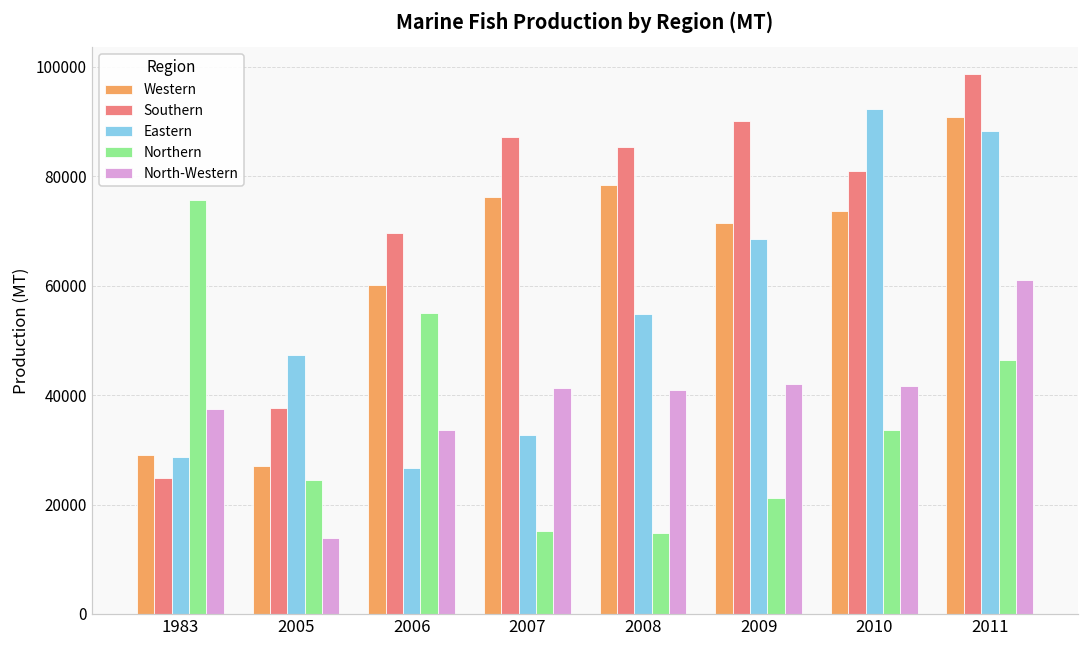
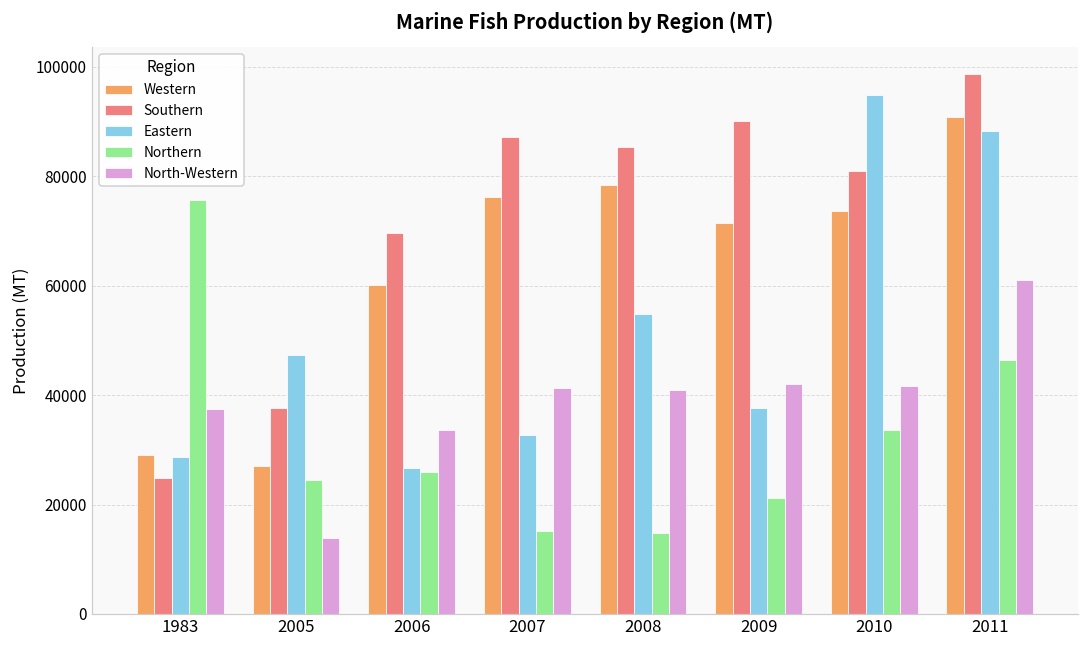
  {
    "Eastern": {
      "1983": 29000,
      "2005": 47000,
      "2006": 27000,
      "2007": 33000,
      "2008": 55000,
-     "2009": 68000,
-     "2010": 92000,
+     "2009": 38000,
+     "2010": 95000,
      "2011": 88000
    },
    "Northern": {
      "1983": 76000,
      "2005": 25000,
-     "2006": 55000,
+     "2006": 26000,
      "2007": 15000,
      "2008": 15000,
      "2009": 21000,
      "2010": 34000,
      "2011": 46000
    },
    "North-Western": {
      "1983": 38000,
      "2005": 14000,
      "2006": 34000,
      "2007": 41000,
      "2008": 41000,
      "2009": 42000,
      "2010": 42000,
      "2011": 61000
    }
  }
